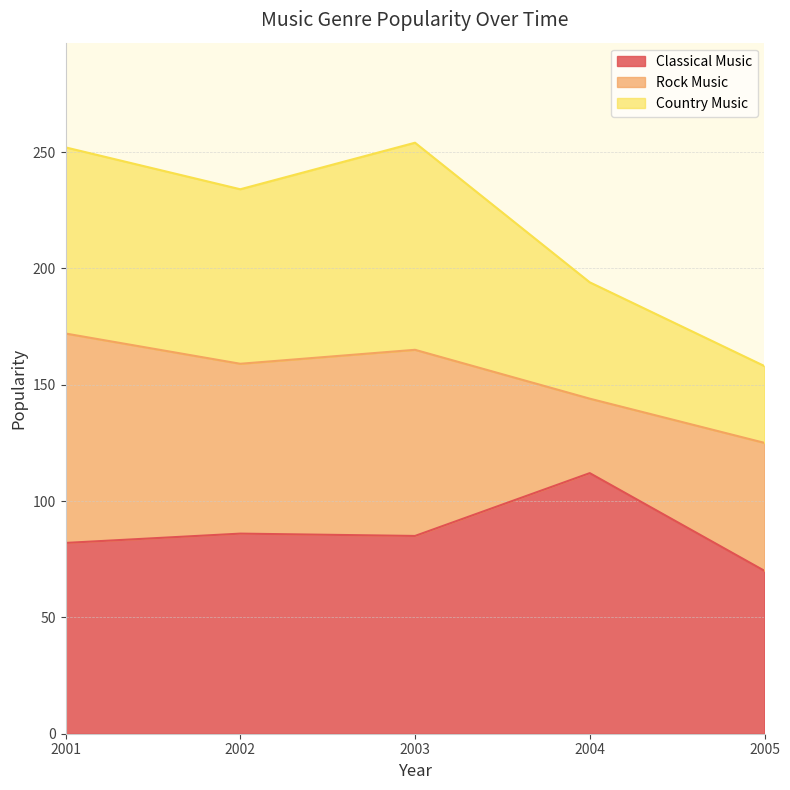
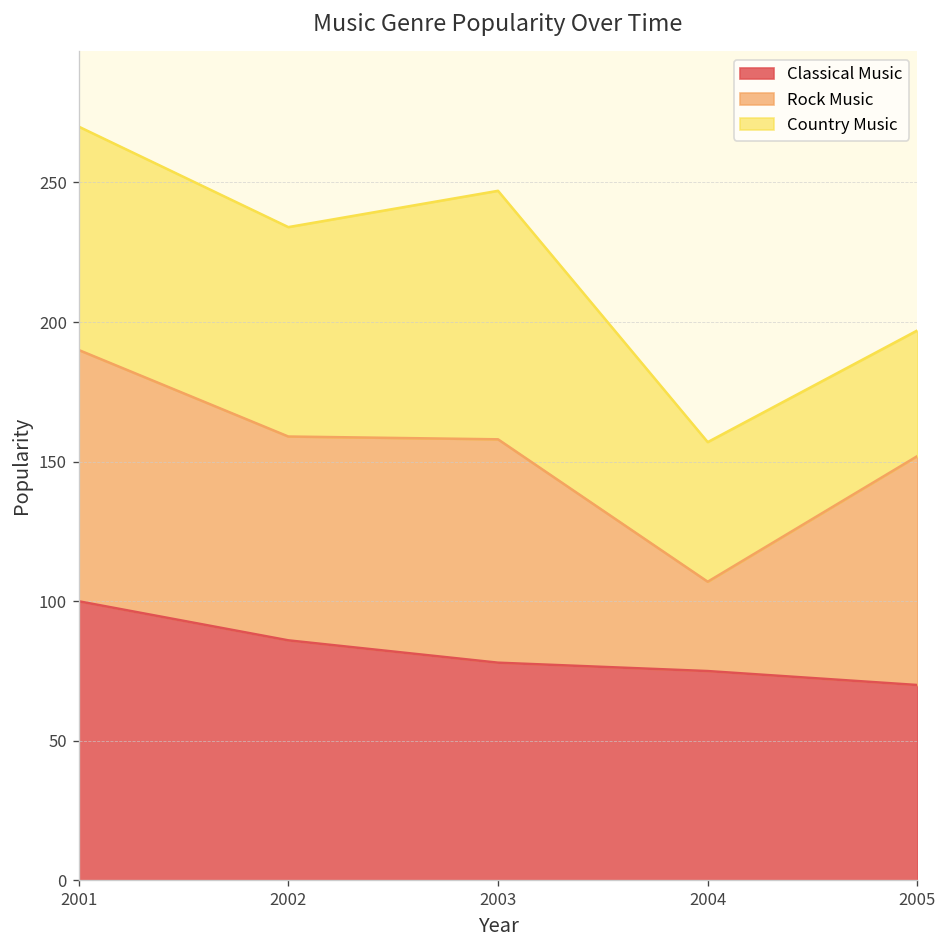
  {
    "Classical Music": {
-     "2001": 82,
+     "2001": 100,
      "2002": 86,
-     "2003": 85,
-     "2004": 112,
+     "2003": 78,
+     "2004": 75,
      "2005": 70
    },
    "Rock Music": {
      "2001": 90,
      "2002": 73,
      "2003": 80,
      "2004": 32,
-     "2005": 55
+     "2005": 82
    },
    "Country Music": {
      "2001": 80,
      "2002": 75,
      "2003": 89,
      "2004": 50,
-     "2005": 33
+     "2005": 45
    }
  }
